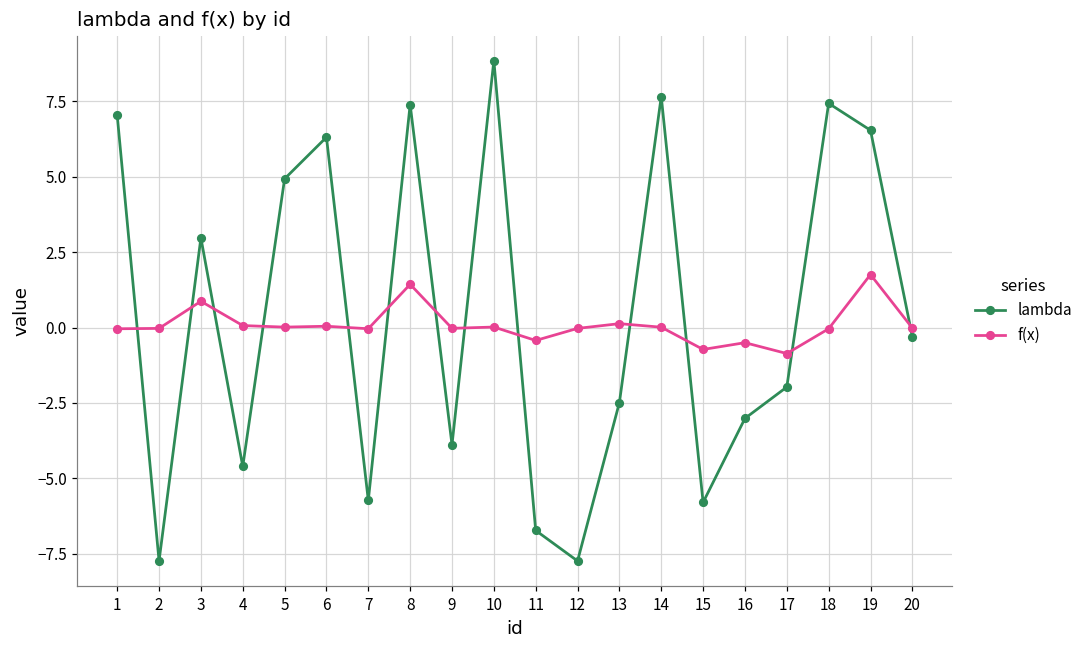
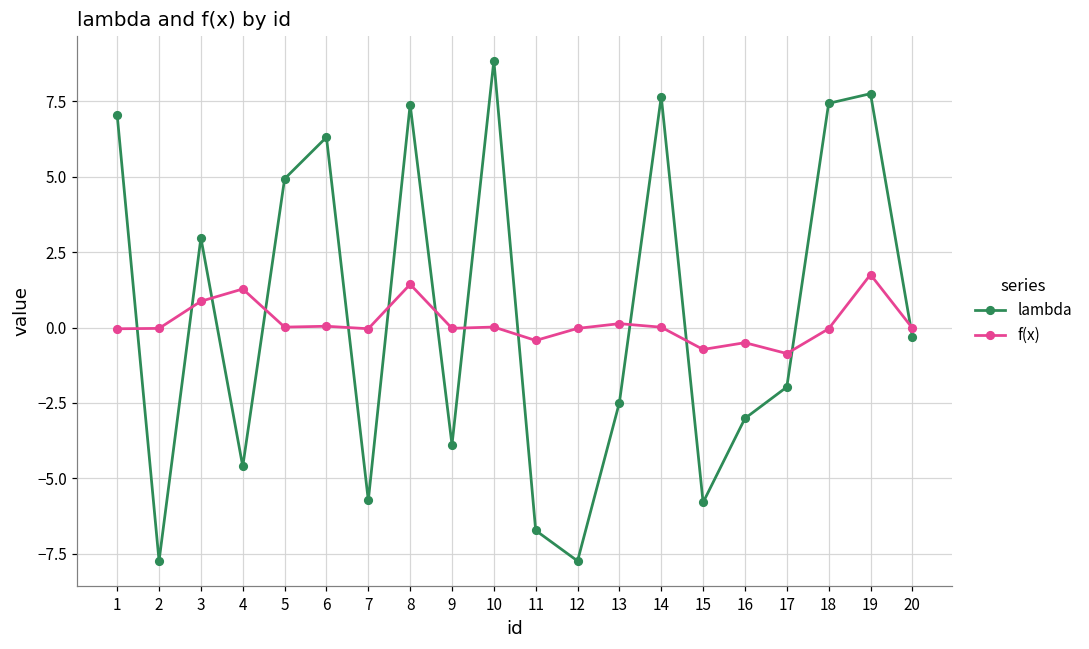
  {
    "lambda": {
      "1": 7.0,
      "2": -7.7,
      "3": 3.0,
      "4": -4.6,
      "5": 4.9,
      "6": 6.3,
      "7": -5.7,
      "8": 7.4,
      "9": -3.9,
      "10": 8.9,
      "11": -6.7,
      "12": -7.7,
      "13": -2.5,
      "14": 7.7,
      "15": -5.8,
      "16": -3.0,
      "17": -2.0,
      "18": 7.4,
-     "19": 6.5,
+     "19": 7.8,
      "20": -0.3
    },
    "f(x)": {
      "1": 0.0,
      "2": 0.0,
      "3": 0.9,
-     "4": 0.1,
+     "4": 1.3,
      "5": 0.0,
      "6": 0.0,
      "7": 0.0,
      "8": 1.4,
      "9": 0.0,
      "10": 0.0,
      "11": -0.4,
      "12": 0.0,
      "13": 0.1,
      "14": 0.0,
      "15": -0.7,
      "16": -0.5,
      "17": -0.9,
      "18": 0.0,
      "19": 1.8,
      "20": 0.0
    }
  }
